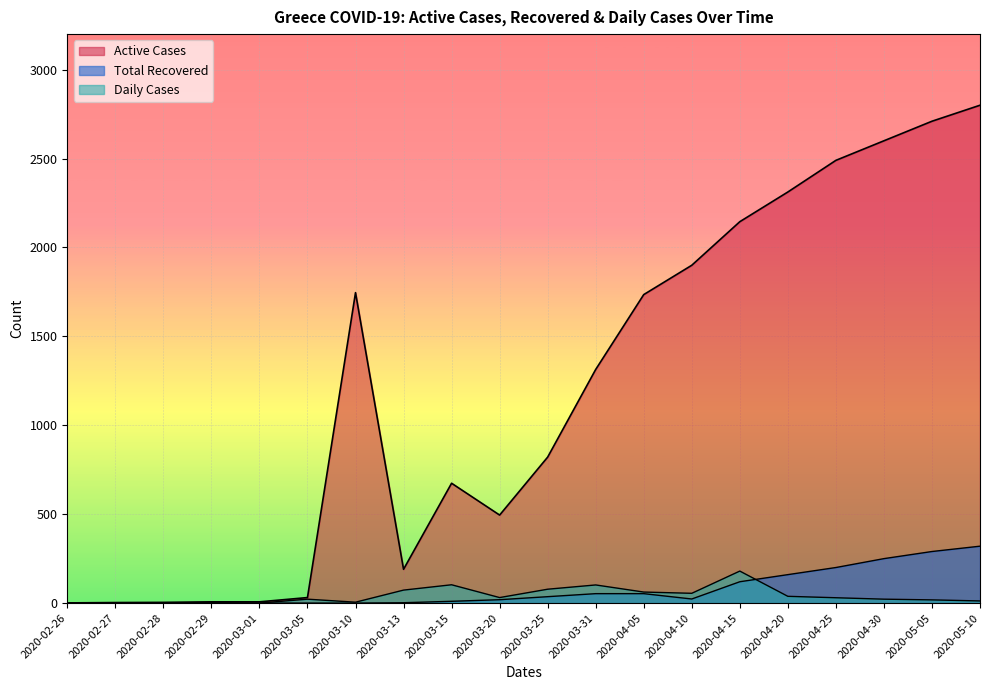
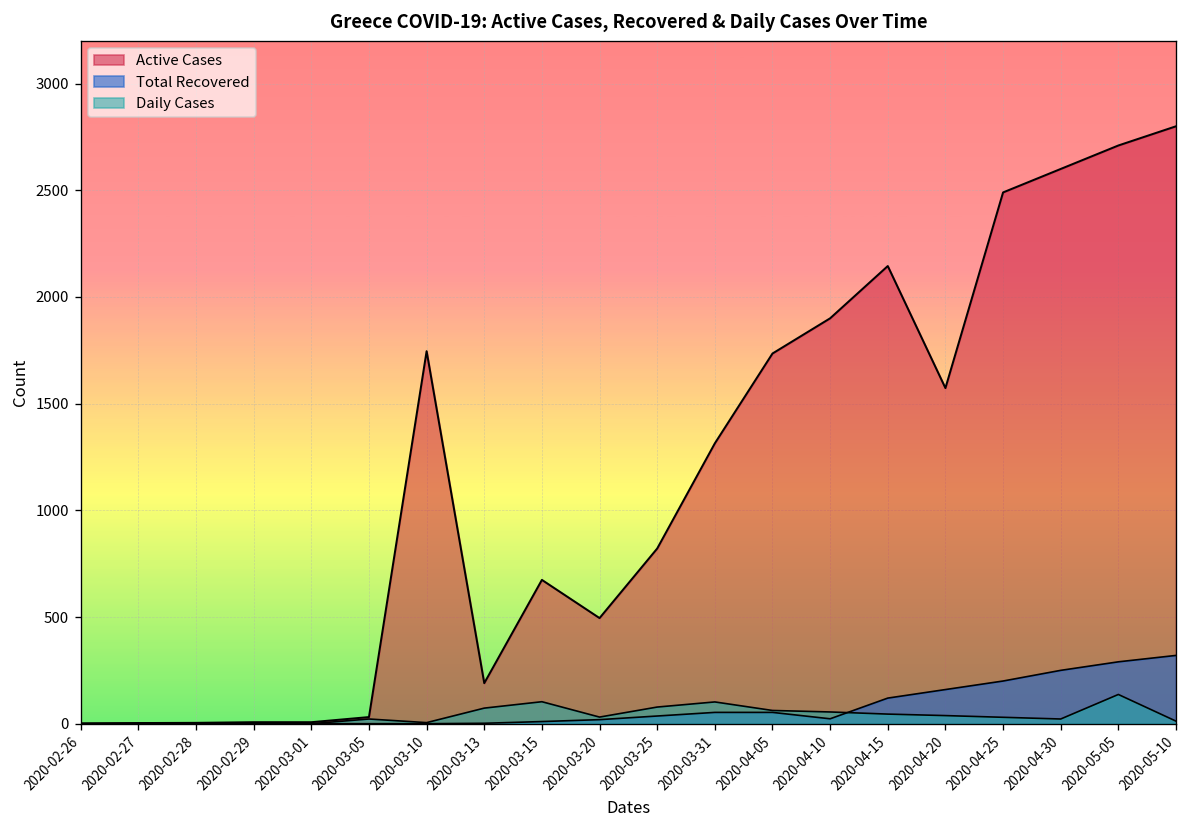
  {
    "Active Cases": {
      "2020-03-10": 1750,
      "2020-03-13": 190,
      "2020-03-15": 670,
      "2020-03-20": 500,
      "2020-03-25": 820,
      "2020-03-31": 1310,
      "2020-04-05": 1740,
      "2020-04-10": 1900,
      "2020-04-15": 2150,
-     "2020-04-20": 2310,
+     "2020-04-20": 1570,
      "2020-04-25": 2490,
      "2020-04-30": 2600,
      "2020-05-05": 2710,
      "2020-05-10": 2800
    },
    "Total Recovered": {
      "2020-03-05": 0,
      "2020-03-13": 0,
      "2020-03-15": 10,
      "2020-03-25": 40,
      "2020-03-31": 50,
      "2020-04-10": 20,
      "2020-04-15": 120,
      "2020-04-20": 160,
      "2020-04-25": 200,
      "2020-04-30": 250,
      "2020-05-05": 290,
      "2020-05-10": 320
    },
    "Daily Cases": {
      "2020-03-13": 70,
      "2020-03-15": 100,
      "2020-03-25": 80,
      "2020-03-31": 100,
      "2020-04-10": 60,
-     "2020-04-15": 180,
+     "2020-04-15": 50,
      "2020-04-20": 40,
      "2020-04-25": 30,
      "2020-04-30": 20,
-     "2020-05-05": 20,
+     "2020-05-05": 140,
      "2020-05-10": 10
    }
  }
